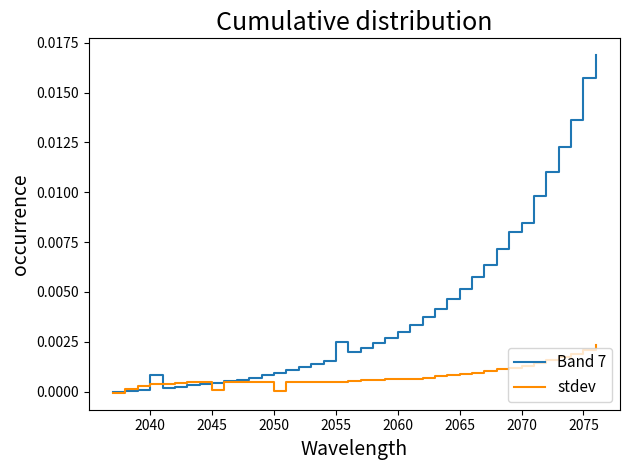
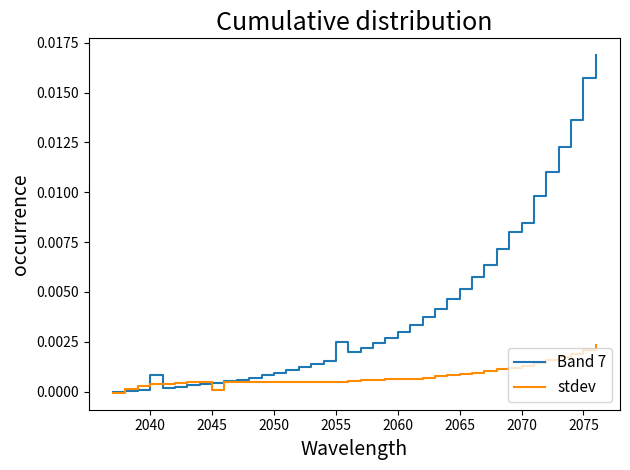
  {
    "Band 7": {
      "2040": 0.0008,
      "2045": 0.0004,
      "2050": 0.0009,
      "2055": 0.0025,
      "2060": 0.0030,
      "2065": 0.0051,
      "2070": 0.0085,
      "2075": 0.0157
    },
    "stdev": {
      "2040": 0.0004,
      "2045": 0.0001,
-     "2050": 0.0000,
+     "2050": 0.0005,
      "2055": 0.0005,
      "2060": 0.0006,
      "2065": 0.0009
    }
  }
